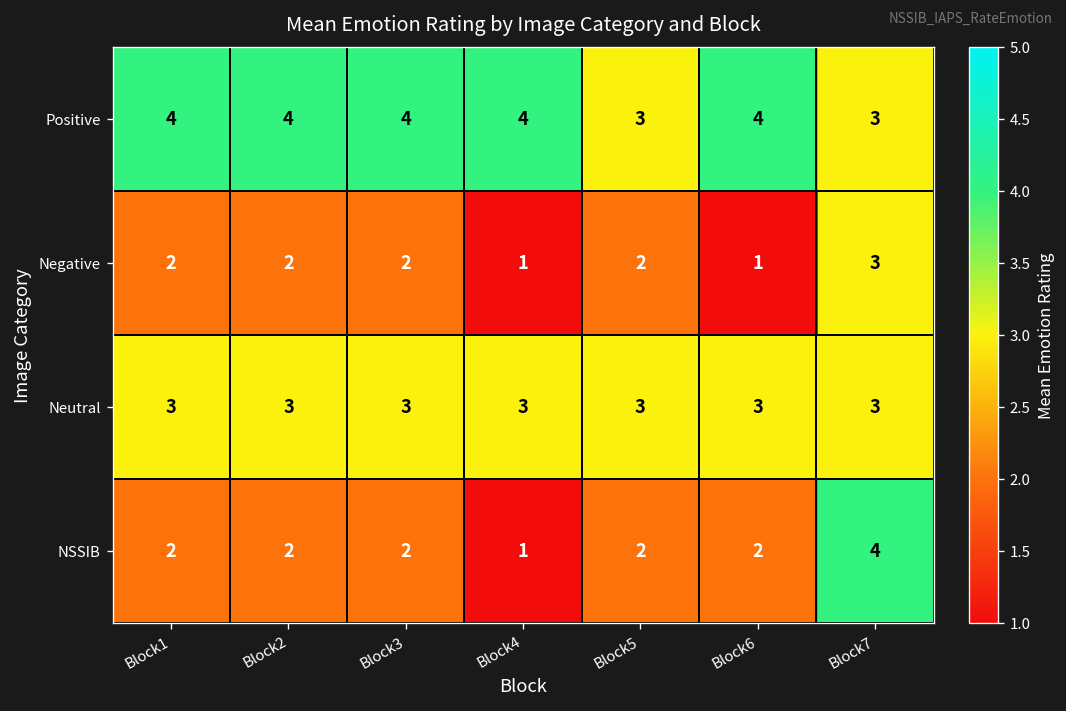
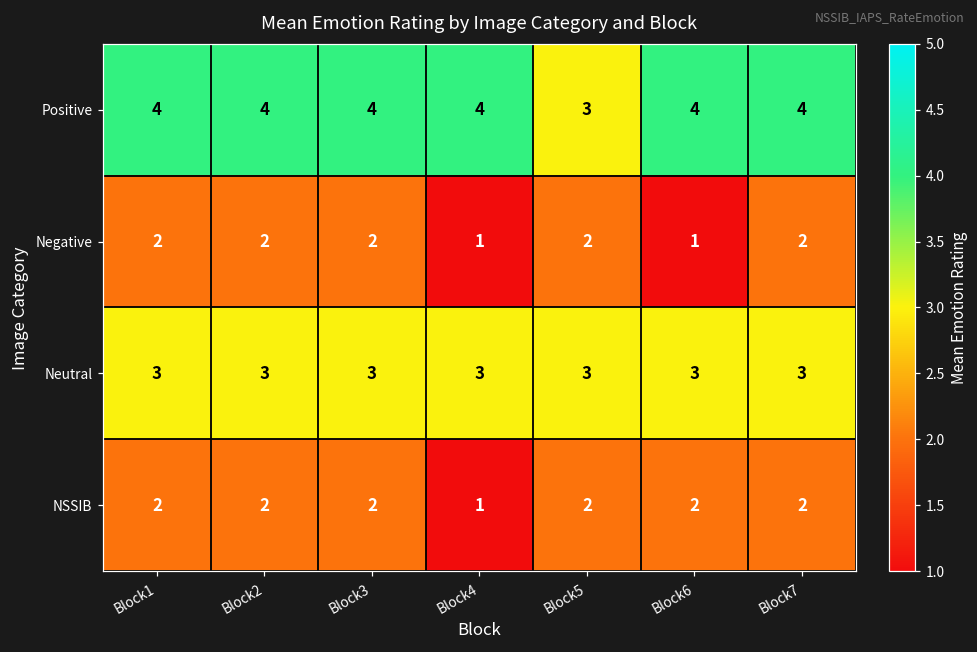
  {
    "Positive": {
      "Block1": 4,
      "Block2": 4,
      "Block3": 4,
      "Block4": 4,
      "Block5": 3,
      "Block6": 4,
-     "Block7": 3
+     "Block7": 4
    },
    "Negative": {
      "Block1": 2,
      "Block2": 2,
      "Block3": 2,
      "Block4": 1,
      "Block5": 2,
      "Block6": 1,
-     "Block7": 3
+     "Block7": 2
    },
    "Neutral": {
      "Block1": 3,
      "Block2": 3,
      "Block3": 3,
      "Block4": 3,
      "Block5": 3,
      "Block6": 3,
      "Block7": 3
    },
    "NSSIB": {
      "Block1": 2,
      "Block2": 2,
      "Block3": 2,
      "Block4": 1,
      "Block5": 2,
      "Block6": 2,
-     "Block7": 4
+     "Block7": 2
    }
  }
